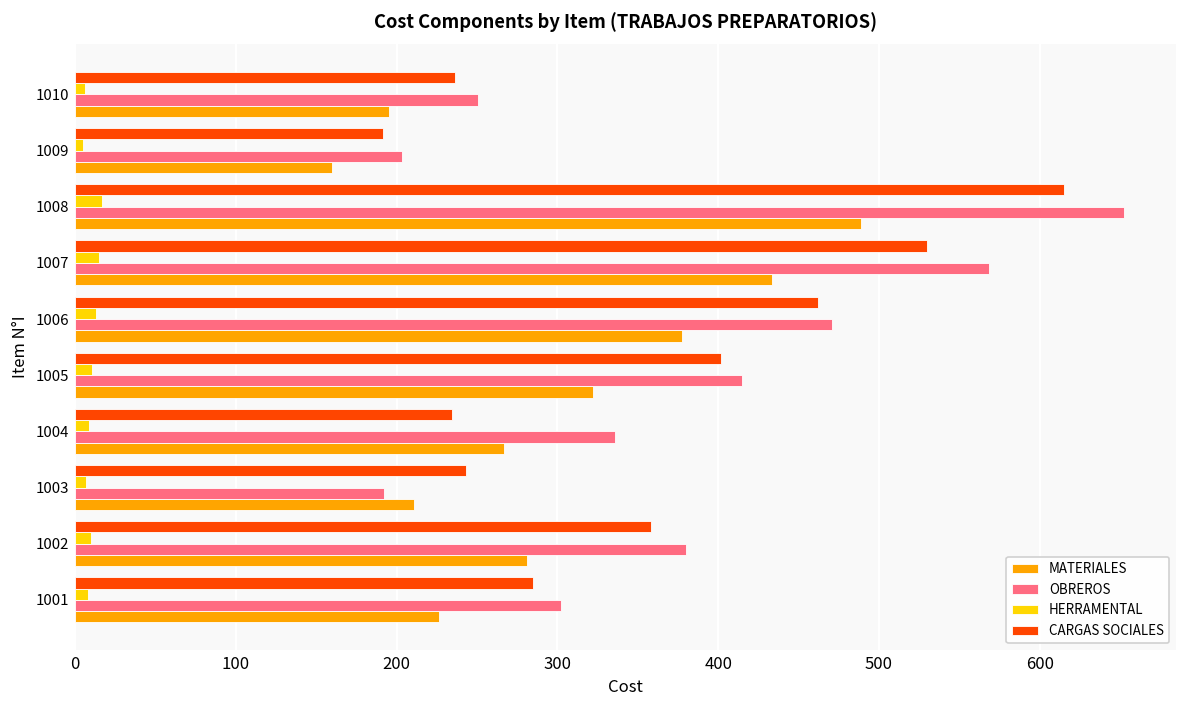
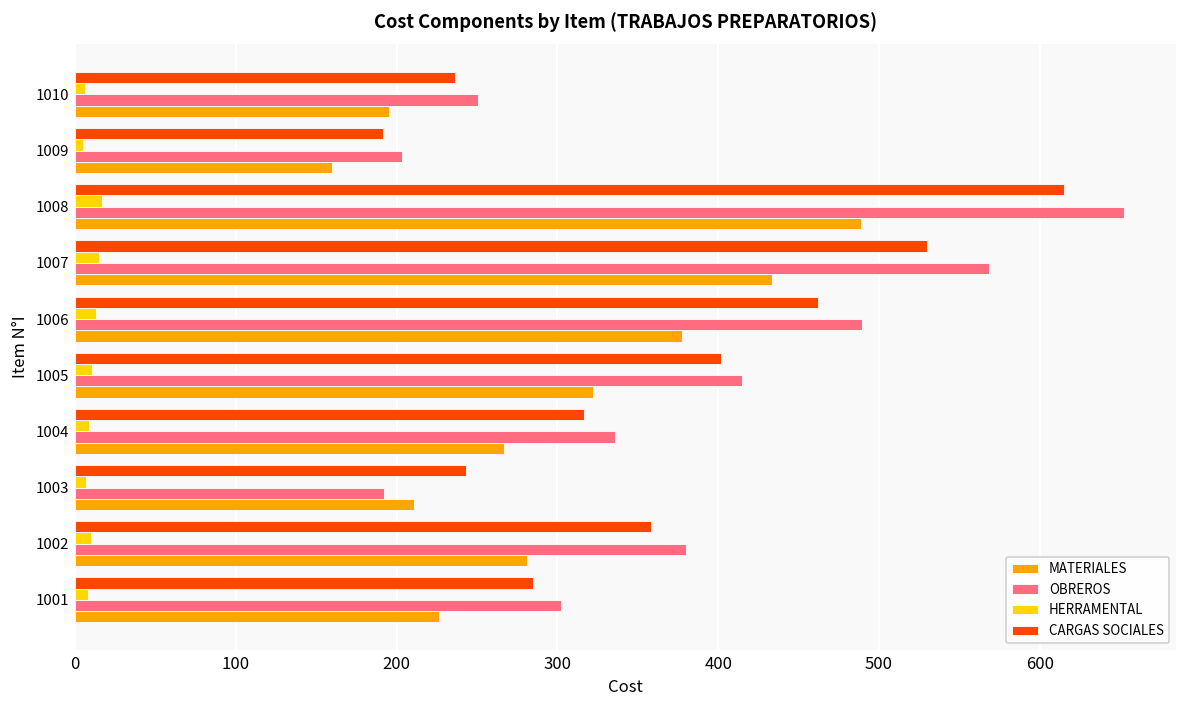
  {
    "OBREROS": {
      "1010": 251,
      "1009": 203,
      "1008": 652,
      "1007": 568,
-     "1006": 471,
+     "1006": 490,
      "1005": 415,
      "1004": 336,
      "1003": 192,
      "1002": 380,
      "1001": 302
    },
    "CARGAS SOCIALES": {
      "1010": 237,
      "1009": 192,
      "1008": 615,
      "1007": 530,
      "1006": 462,
      "1005": 402,
-     "1004": 234,
+     "1004": 317,
      "1003": 243,
      "1002": 358,
      "1001": 285
    }
  }
